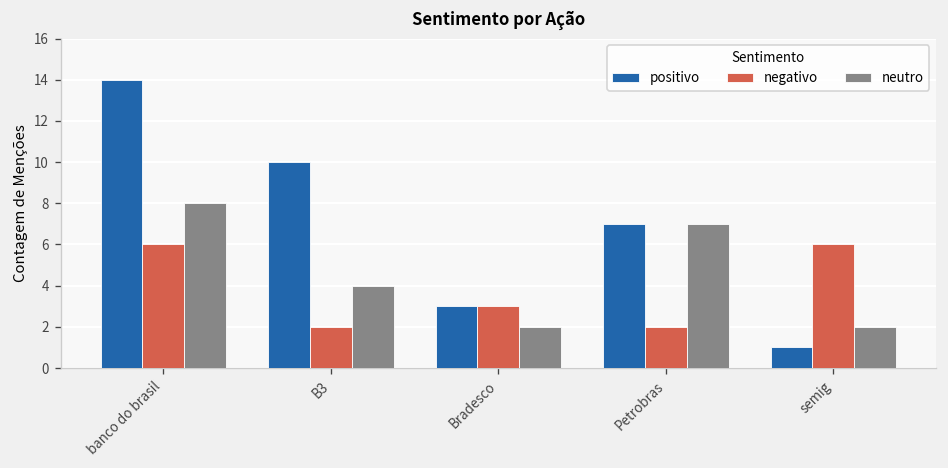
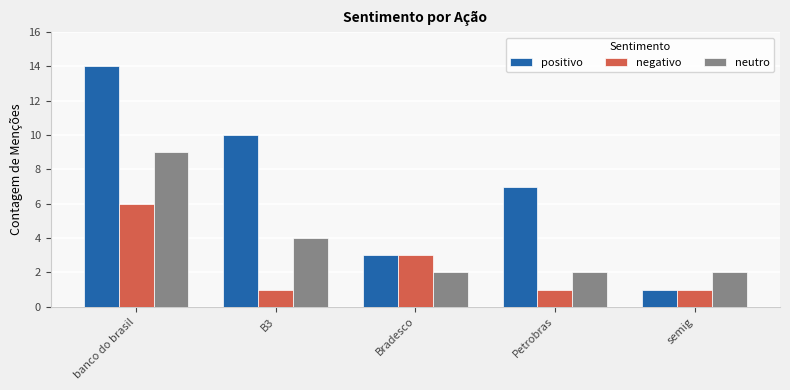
  {
    "positivo": {
      "banco do brasil": 14,
      "B3": 10,
      "Bradesco": 3,
      "Petrobras": 7,
      "semig": 1
    },
    "negativo": {
      "banco do brasil": 6,
-     "B3": 2,
+     "B3": 1,
      "Bradesco": 3,
-     "Petrobras": 2,
-     "semig": 6
+     "Petrobras": 1,
+     "semig": 1
    },
    "neutro": {
-     "banco do brasil": 8,
+     "banco do brasil": 9,
      "B3": 4,
      "Bradesco": 2,
-     "Petrobras": 7,
+     "Petrobras": 2,
      "semig": 2
    }
  }
